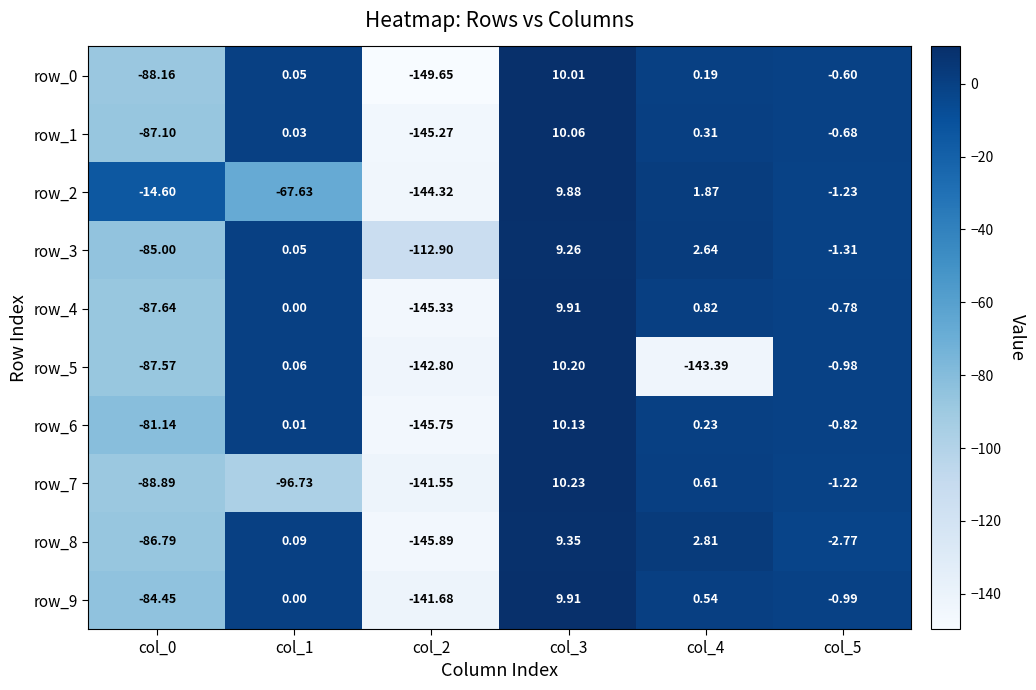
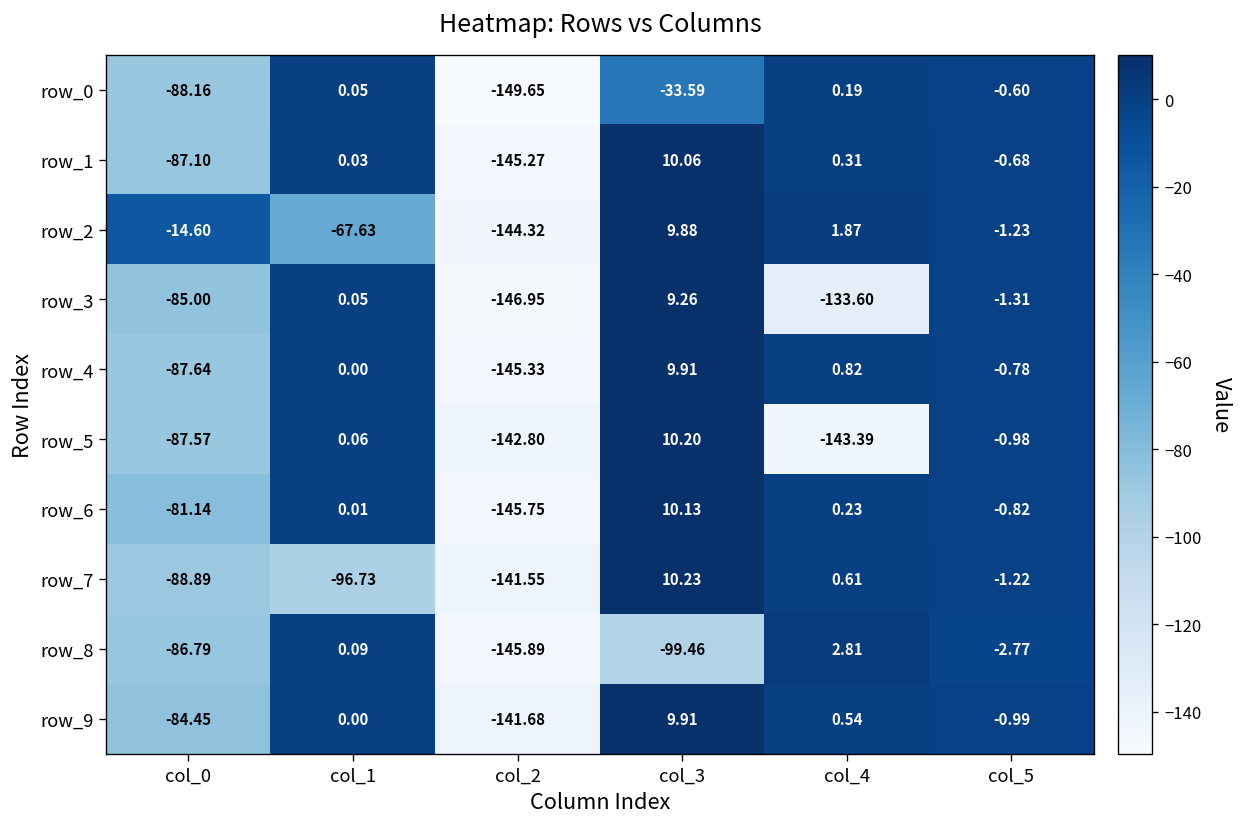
  {
    "row_0": {
      "col_0": -88.16,
      "col_1": 0.05,
      "col_2": -149.65,
-     "col_3": 10.01,
+     "col_3": -33.59,
      "col_4": 0.19,
      "col_5": -0.60
    },
    "row_1": {
      "col_0": -87.10,
      "col_1": 0.03,
      "col_2": -145.27,
      "col_3": 10.06,
      "col_4": 0.31,
      "col_5": -0.68
    },
    "row_2": {
      "col_0": -14.60,
      "col_1": -67.63,
      "col_2": -144.32,
      "col_3": 9.88,
      "col_4": 1.87,
      "col_5": -1.23
    },
    "row_3": {
      "col_0": -85.00,
      "col_1": 0.05,
-     "col_2": -112.90,
+     "col_2": -146.95,
      "col_3": 9.26,
-     "col_4": 2.64,
+     "col_4": -133.60,
      "col_5": -1.31
    },
    "row_4": {
      "col_0": -87.64,
      "col_1": 0.00,
      "col_2": -145.33,
      "col_3": 9.91,
      "col_4": 0.82,
      "col_5": -0.78
    },
    "row_5": {
      "col_0": -87.57,
      "col_1": 0.06,
      "col_2": -142.80,
      "col_3": 10.20,
      "col_4": -143.39,
      "col_5": -0.98
    },
    "row_6": {
      "col_0": -81.14,
      "col_1": 0.01,
      "col_2": -145.75,
      "col_3": 10.13,
      "col_4": 0.23,
      "col_5": -0.82
    },
    "row_7": {
      "col_0": -88.89,
      "col_1": -96.73,
      "col_2": -141.55,
      "col_3": 10.23,
      "col_4": 0.61,
      "col_5": -1.22
    },
    "row_8": {
      "col_0": -86.79,
      "col_1": 0.09,
      "col_2": -145.89,
-     "col_3": 9.35,
+     "col_3": -99.46,
      "col_4": 2.81,
      "col_5": -2.77
    },
    "row_9": {
      "col_0": -84.45,
      "col_1": 0.00,
      "col_2": -141.68,
      "col_3": 9.91,
      "col_4": 0.54,
      "col_5": -0.99
    }
  }
